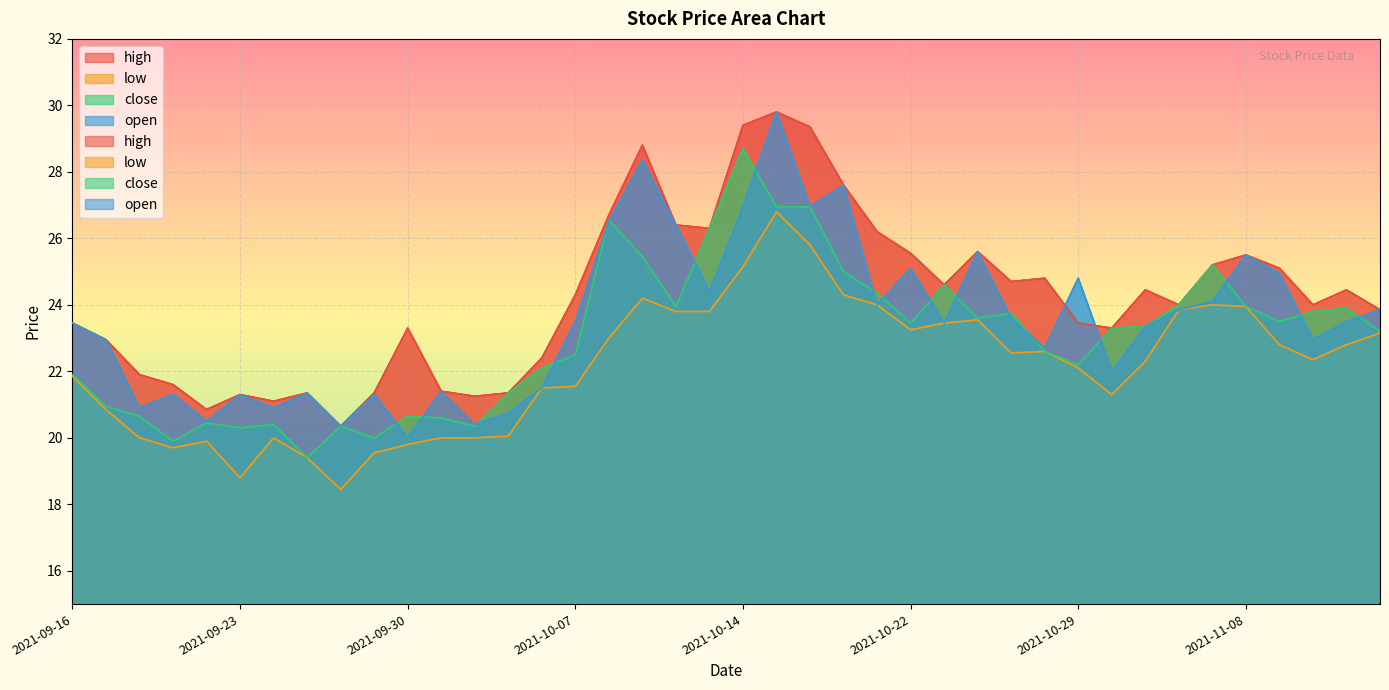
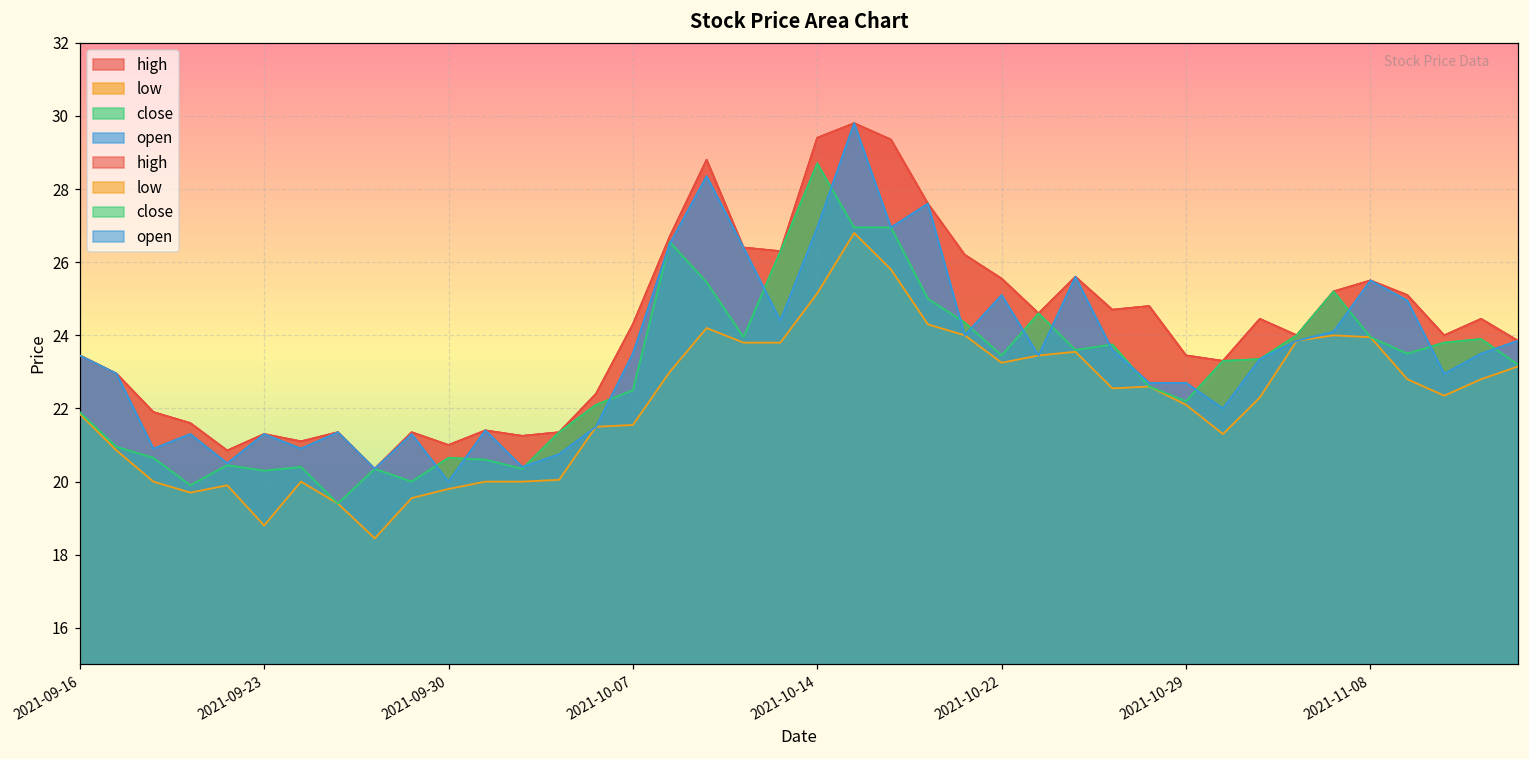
  {
    "high": {
-     "2021-09-30": 23.3,
+     "2021-09-30": 21.0,
      "2021-10-07": 24.3,
      "2021-10-14": 29.4,
      "2021-10-22": 25.6,
      "2021-10-29": 23.5
    },
    "low": {
      "2021-09-23": 18.8,
      "2021-09-30": 19.8,
      "2021-10-07": 21.6,
      "2021-10-14": 25.2,
      "2021-10-22": 23.3,
      "2021-10-29": 22.1
    },
    "close": {
      "2021-09-23": 20.3,
      "2021-09-30": 20.7,
      "2021-10-07": 22.5,
      "2021-10-14": 28.7,
      "2021-10-22": 23.5,
      "2021-10-29": 22.2
    },
    "open": {
      "2021-09-30": 20.0,
      "2021-10-07": 23.5,
      "2021-10-14": 27.0,
      "2021-10-22": 25.1,
-     "2021-10-29": 24.8
+     "2021-10-29": 22.7
    }
  }
